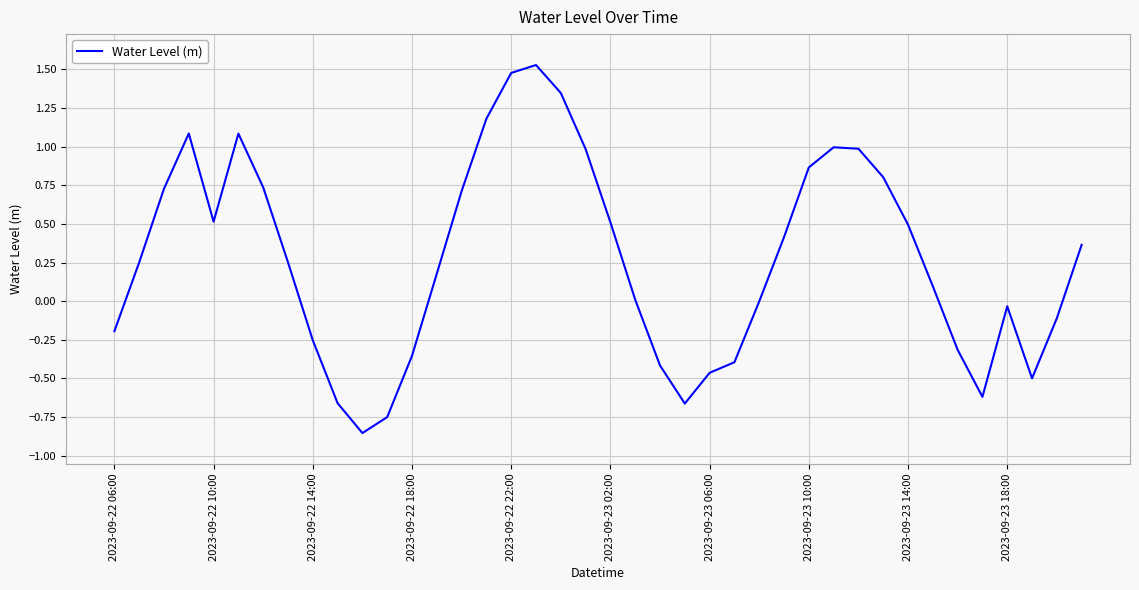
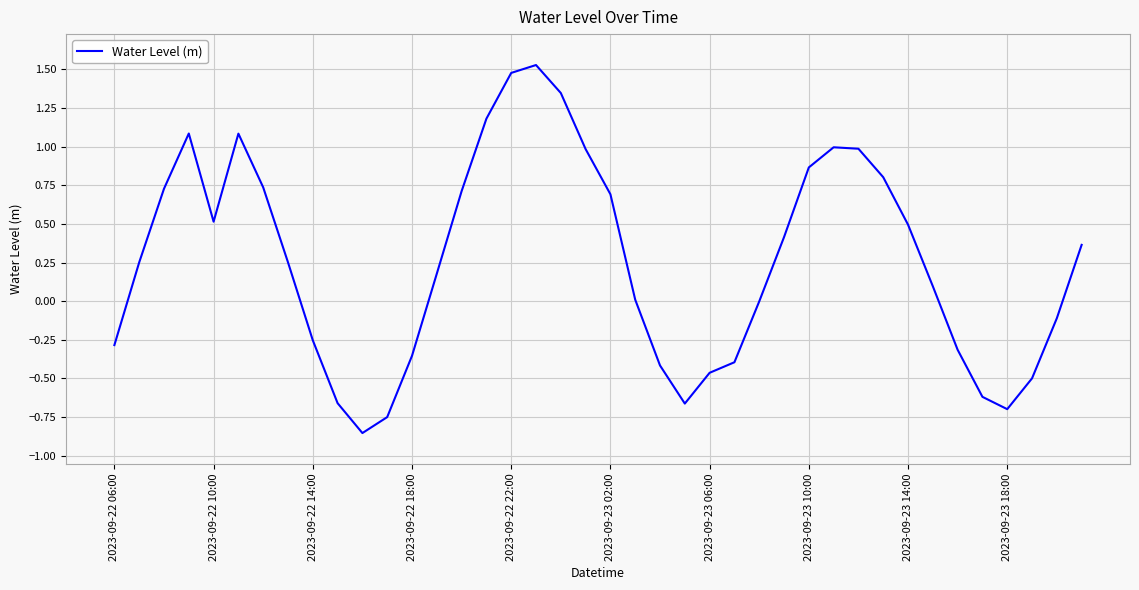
  {
-   "2023-09-22 06:00": -0.19,
+   "2023-09-22 06:00": -0.28,
    "2023-09-22 10:00": 0.51,
    "2023-09-22 14:00": -0.25,
    "2023-09-22 18:00": -0.35,
    "2023-09-22 22:00": 1.48,
-   "2023-09-23 02:00": 0.51,
+   "2023-09-23 02:00": 0.69,
    "2023-09-23 06:00": -0.46,
    "2023-09-23 10:00": 0.87,
    "2023-09-23 14:00": 0.50,
-   "2023-09-23 18:00": -0.03
+   "2023-09-23 18:00": -0.70
  }
